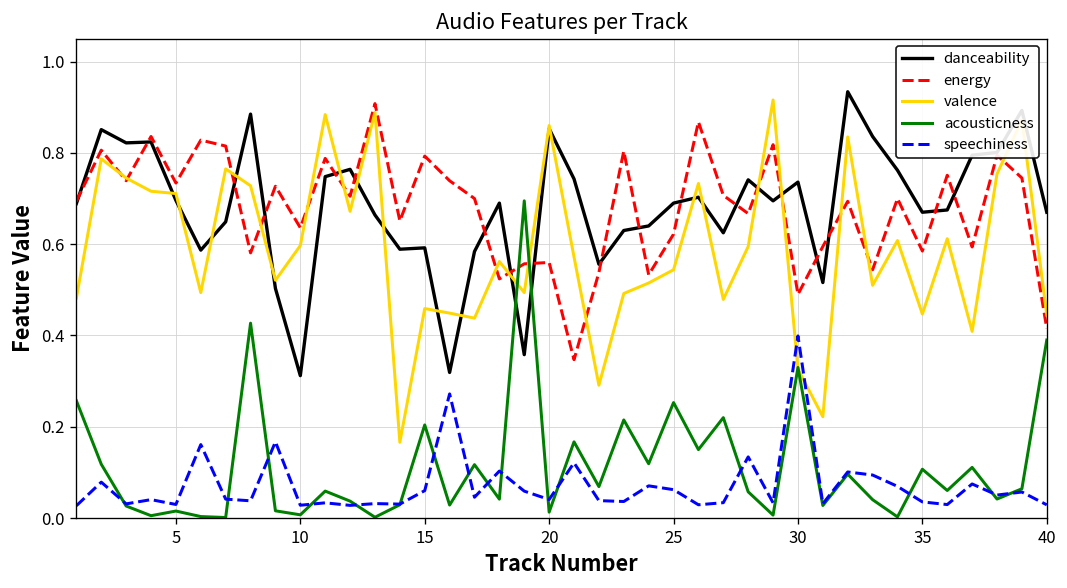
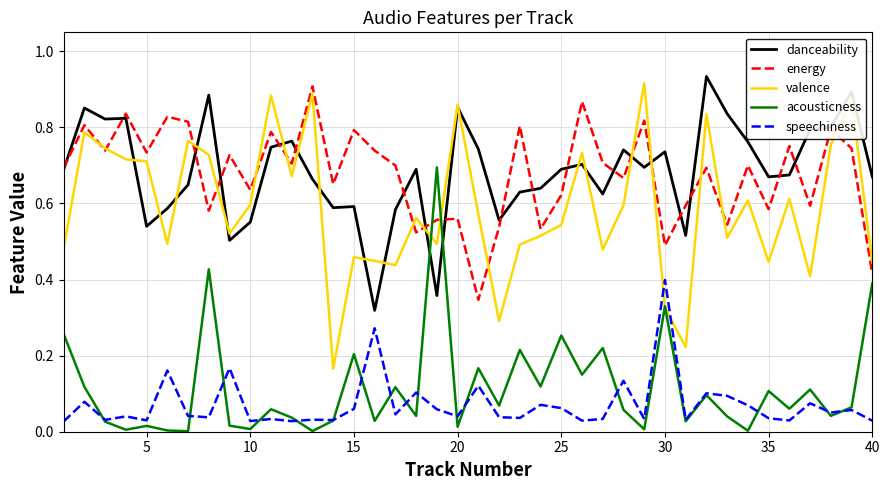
  {
    "danceability": {
-     "5": 0.70,
-     "10": 0.31,
+     "5": 0.54,
+     "10": 0.55,
      "15": 0.59,
      "20": 0.85,
      "25": 0.69,
      "30": 0.74,
      "35": 0.67,
      "40": 0.67
    },
    "energy": {
      "5": 0.73,
      "10": 0.64,
      "15": 0.79,
      "20": 0.56,
      "25": 0.62,
      "30": 0.49,
      "35": 0.59,
      "40": 0.42
    },
    "valence": {
      "5": 0.71,
      "10": 0.60,
      "15": 0.46,
      "20": 0.86,
      "25": 0.54,
      "35": 0.45,
      "40": 0.45
    },
    "acousticness": {
      "5": 0.02,
      "10": 0.01,
      "15": 0.20,
      "20": 0.01,
      "25": 0.25,
      "35": 0.11,
      "40": 0.39
    },
    "speechiness": {
      "5": 0.03,
      "10": 0.03,
      "15": 0.06,
      "20": 0.04,
      "25": 0.06,
      "30": 0.40,
      "35": 0.04,
      "40": 0.03
    }
  }
